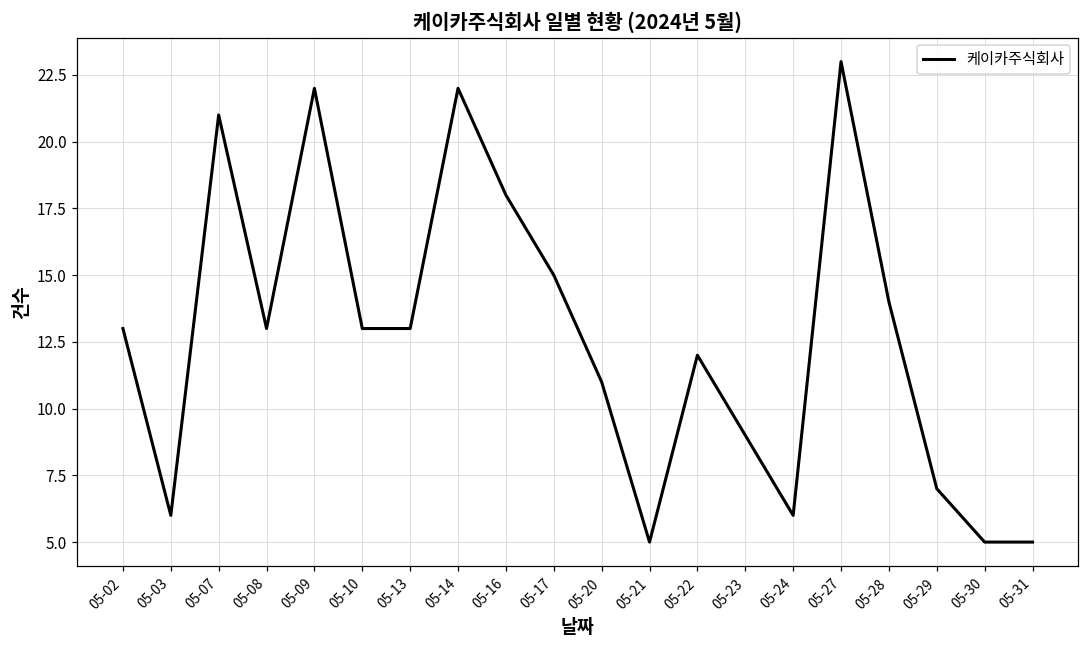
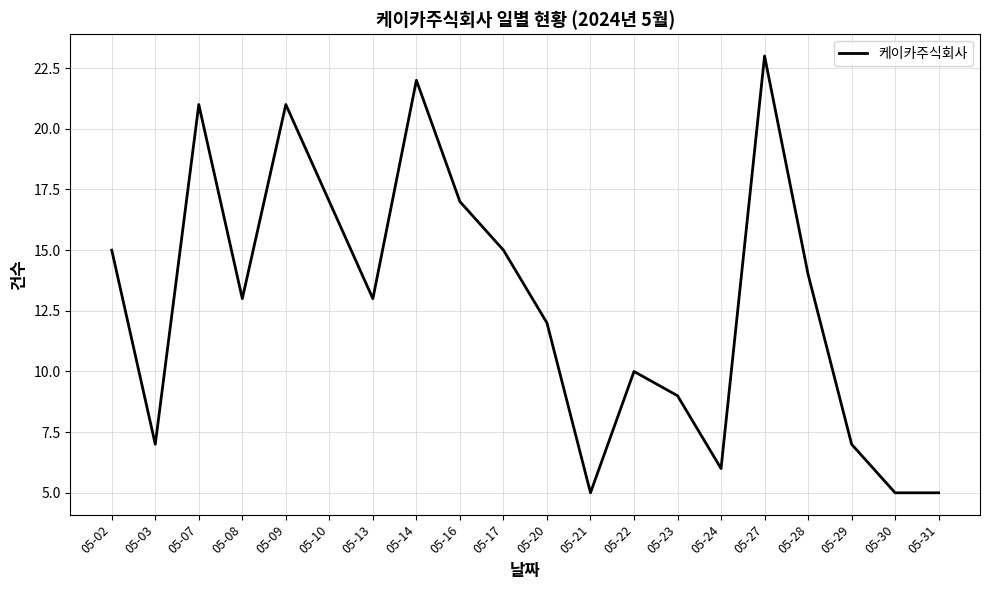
  {
-   "05-02": 13,
-   "05-03": 6,
+   "05-02": 15,
+   "05-03": 7,
    "05-07": 21,
    "05-08": 13,
-   "05-09": 22,
-   "05-10": 13,
+   "05-09": 21,
+   "05-10": 17,
    "05-13": 13,
    "05-14": 22,
-   "05-16": 18,
+   "05-16": 17,
    "05-17": 15,
-   "05-20": 11,
+   "05-20": 12,
    "05-21": 5,
-   "05-22": 12,
+   "05-22": 10,
    "05-23": 9,
    "05-24": 6,
    "05-27": 23,
    "05-28": 14,
    "05-29": 7,
    "05-30": 5,
    "05-31": 5
  }
